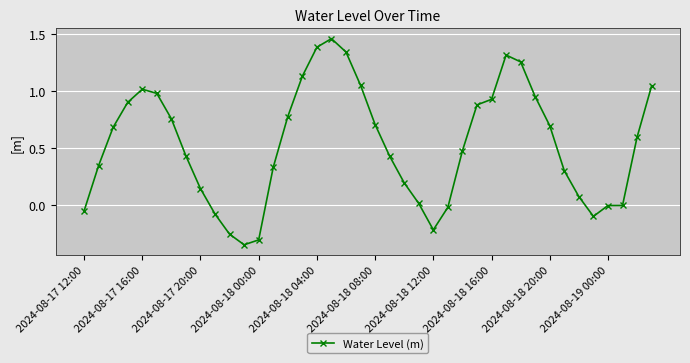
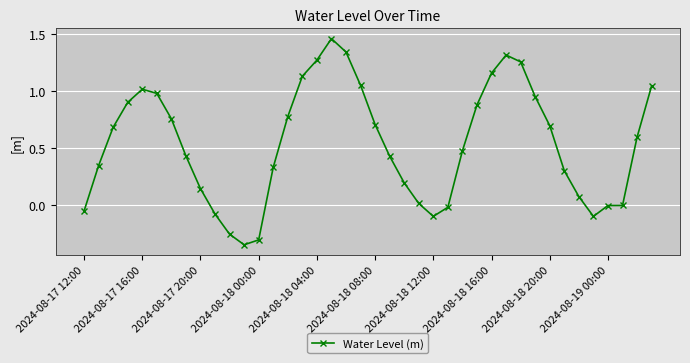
  {
    "2024-08-17 12:00": -0.05,
    "2024-08-17 16:00": 1.02,
    "2024-08-17 20:00": 0.15,
    "2024-08-18 00:00": -0.30,
-   "2024-08-18 04:00": 1.38,
+   "2024-08-18 04:00": 1.27,
    "2024-08-18 08:00": 0.71,
-   "2024-08-18 12:00": -0.21,
-   "2024-08-18 16:00": 0.93,
+   "2024-08-18 12:00": -0.10,
+   "2024-08-18 16:00": 1.16,
    "2024-08-18 20:00": 0.70,
    "2024-08-19 00:00": 0.00
  }
